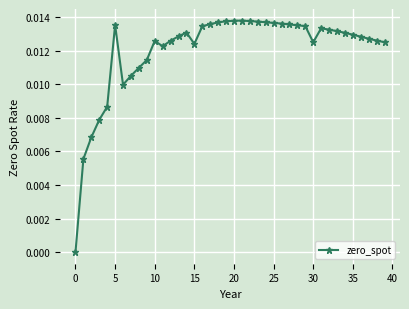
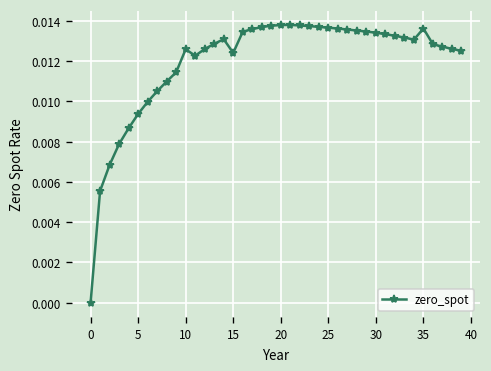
  {
    "0": 0.0000,
-   "5": 0.0135,
+   "5": 0.0094,
    "10": 0.0126,
    "15": 0.0124,
    "20": 0.0138,
    "25": 0.0137,
-   "30": 0.0125,
-   "35": 0.0130
+   "30": 0.0134,
+   "35": 0.0136
  }
